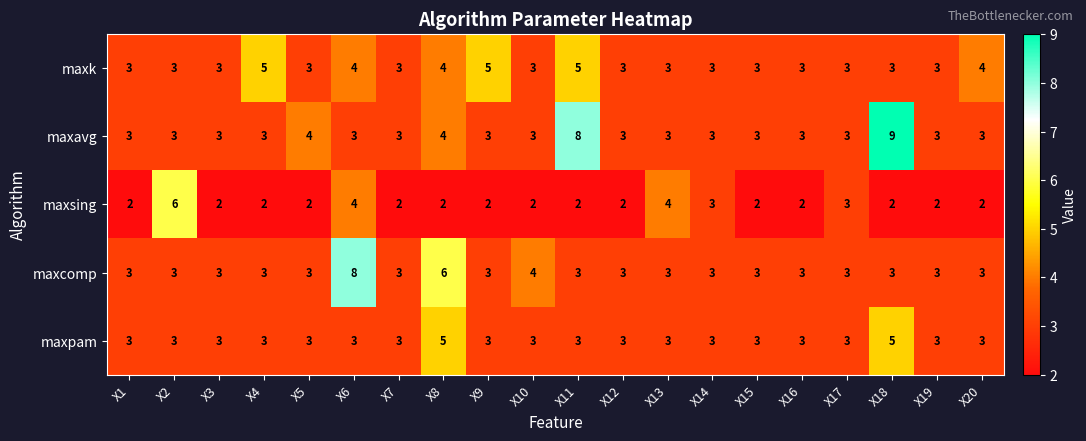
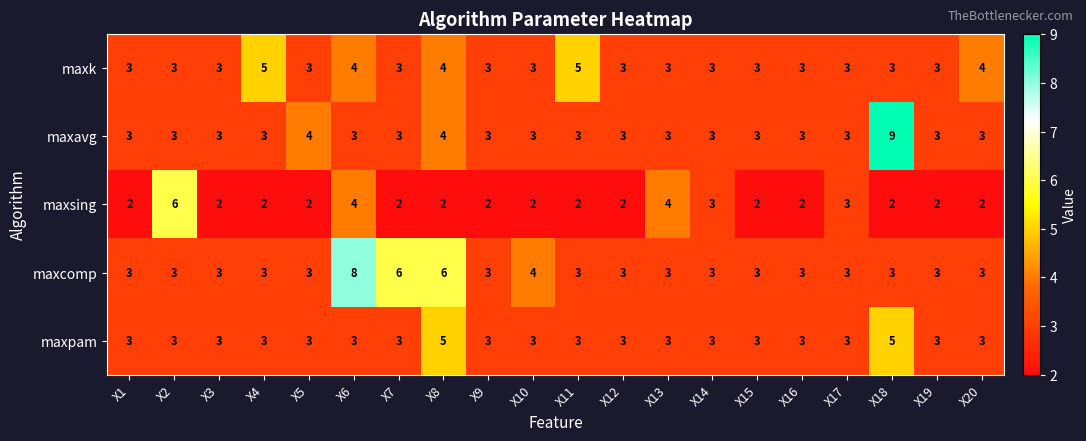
  {
    "maxk": {
      "X1": 3,
      "X2": 3,
      "X3": 3,
      "X4": 5,
      "X5": 3,
      "X6": 4,
      "X7": 3,
      "X8": 4,
-     "X9": 5,
+     "X9": 3,
      "X10": 3,
      "X11": 5,
      "X12": 3,
      "X13": 3,
      "X14": 3,
      "X15": 3,
      "X16": 3,
      "X17": 3,
      "X18": 3,
      "X19": 3,
      "X20": 4
    },
    "maxavg": {
      "X1": 3,
      "X2": 3,
      "X3": 3,
      "X4": 3,
      "X5": 4,
      "X6": 3,
      "X7": 3,
      "X8": 4,
      "X9": 3,
      "X10": 3,
-     "X11": 8,
+     "X11": 3,
      "X12": 3,
      "X13": 3,
      "X14": 3,
      "X15": 3,
      "X16": 3,
      "X17": 3,
      "X18": 9,
      "X19": 3,
      "X20": 3
    },
    "maxsing": {
      "X1": 2,
      "X2": 6,
      "X3": 2,
      "X4": 2,
      "X5": 2,
      "X6": 4,
      "X7": 2,
      "X8": 2,
      "X9": 2,
      "X10": 2,
      "X11": 2,
      "X12": 2,
      "X13": 4,
      "X14": 3,
      "X15": 2,
      "X16": 2,
      "X17": 3,
      "X18": 2,
      "X19": 2,
      "X20": 2
    },
    "maxcomp": {
      "X1": 3,
      "X2": 3,
      "X3": 3,
      "X4": 3,
      "X5": 3,
      "X6": 8,
-     "X7": 3,
+     "X7": 6,
      "X8": 6,
      "X9": 3,
      "X10": 4,
      "X11": 3,
      "X12": 3,
      "X13": 3,
      "X14": 3,
      "X15": 3,
      "X16": 3,
      "X17": 3,
      "X18": 3,
      "X19": 3,
      "X20": 3
    },
    "maxpam": {
      "X1": 3,
      "X2": 3,
      "X3": 3,
      "X4": 3,
      "X5": 3,
      "X6": 3,
      "X7": 3,
      "X8": 5,
      "X9": 3,
      "X10": 3,
      "X11": 3,
      "X12": 3,
      "X13": 3,
      "X14": 3,
      "X15": 3,
      "X16": 3,
      "X17": 3,
      "X18": 5,
      "X19": 3,
      "X20": 3
    }
  }
